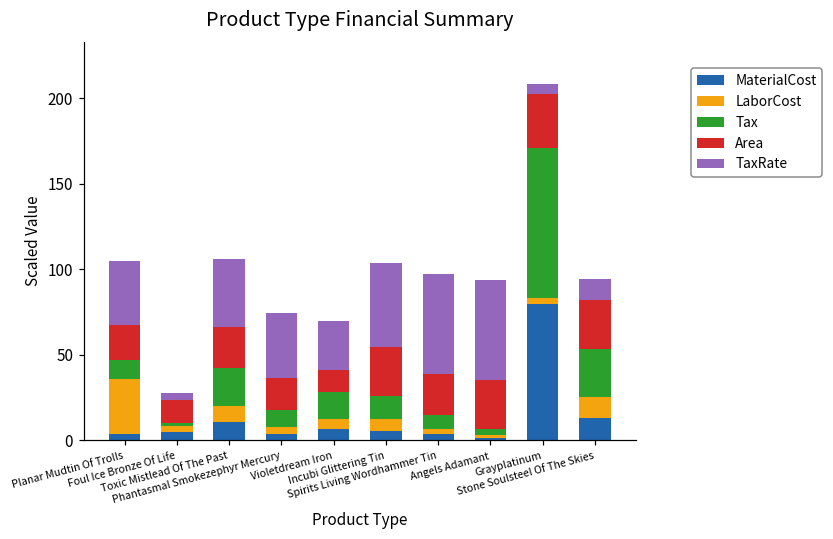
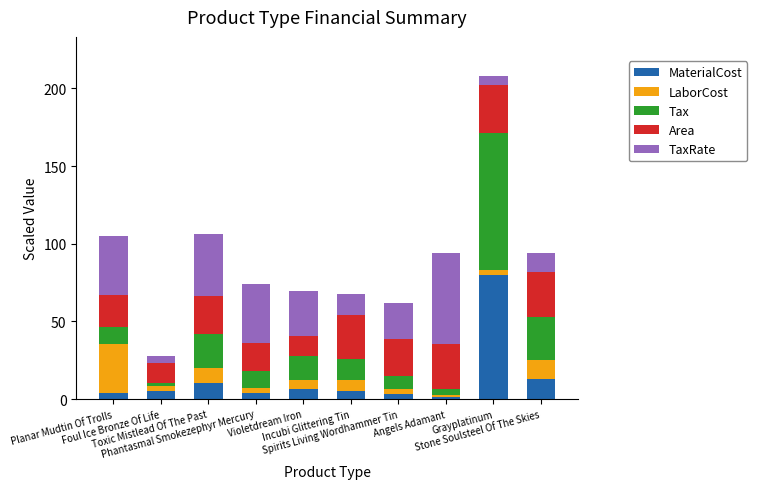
  {
    "MaterialCost": {
      "Planar Mudtin Of Trolls": 4,
      "Foul Ice Bronze Of Life": 5,
      "Toxic Mistlead Of The Past": 11,
      "Phantasmal Smokezephyr Mercury": 4,
      "Violetdream Iron": 6,
      "Incubi Glittering Tin": 5,
      "Spirits Living Wordhammer Tin": 3,
      "Grayplatinum": 80,
      "Stone Soulsteel Of The Skies": 13
    },
    "LaborCost": {
      "Planar Mudtin Of Trolls": 32,
      "Foul Ice Bronze Of Life": 3,
      "Toxic Mistlead Of The Past": 10,
      "Phantasmal Smokezephyr Mercury": 4,
      "Violetdream Iron": 6,
      "Incubi Glittering Tin": 7,
      "Spirits Living Wordhammer Tin": 3,
      "Grayplatinum": 3,
      "Stone Soulsteel Of The Skies": 12
    },
    "Tax": {
      "Planar Mudtin Of Trolls": 11,
      "Foul Ice Bronze Of Life": 2,
      "Toxic Mistlead Of The Past": 22,
      "Phantasmal Smokezephyr Mercury": 10,
      "Violetdream Iron": 16,
      "Incubi Glittering Tin": 14,
      "Spirits Living Wordhammer Tin": 8,
      "Angels Adamant": 4,
      "Grayplatinum": 88,
      "Stone Soulsteel Of The Skies": 28
    },
    "Area": {
      "Planar Mudtin Of Trolls": 21,
      "Foul Ice Bronze Of Life": 13,
      "Toxic Mistlead Of The Past": 24,
      "Phantasmal Smokezephyr Mercury": 19,
      "Violetdream Iron": 13,
      "Incubi Glittering Tin": 29,
      "Spirits Living Wordhammer Tin": 24,
      "Angels Adamant": 29,
      "Grayplatinum": 31,
      "Stone Soulsteel Of The Skies": 29
    },
    "TaxRate": {
      "Planar Mudtin Of Trolls": 38,
      "Foul Ice Bronze Of Life": 4,
      "Toxic Mistlead Of The Past": 40,
      "Phantasmal Smokezephyr Mercury": 38,
      "Violetdream Iron": 29,
-     "Incubi Glittering Tin": 49,
-     "Spirits Living Wordhammer Tin": 59,
+     "Incubi Glittering Tin": 13,
+     "Spirits Living Wordhammer Tin": 23,
      "Angels Adamant": 59,
      "Grayplatinum": 6,
      "Stone Soulsteel Of The Skies": 12
    }
  }
